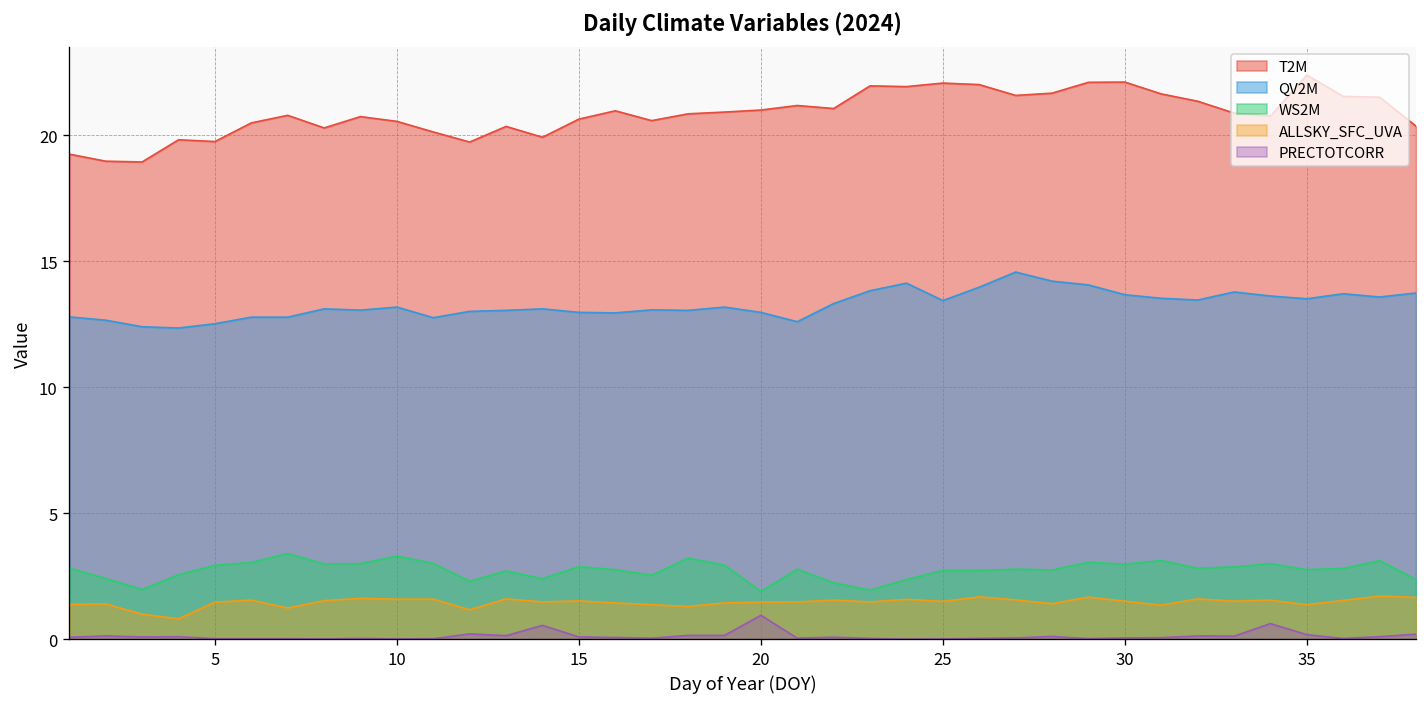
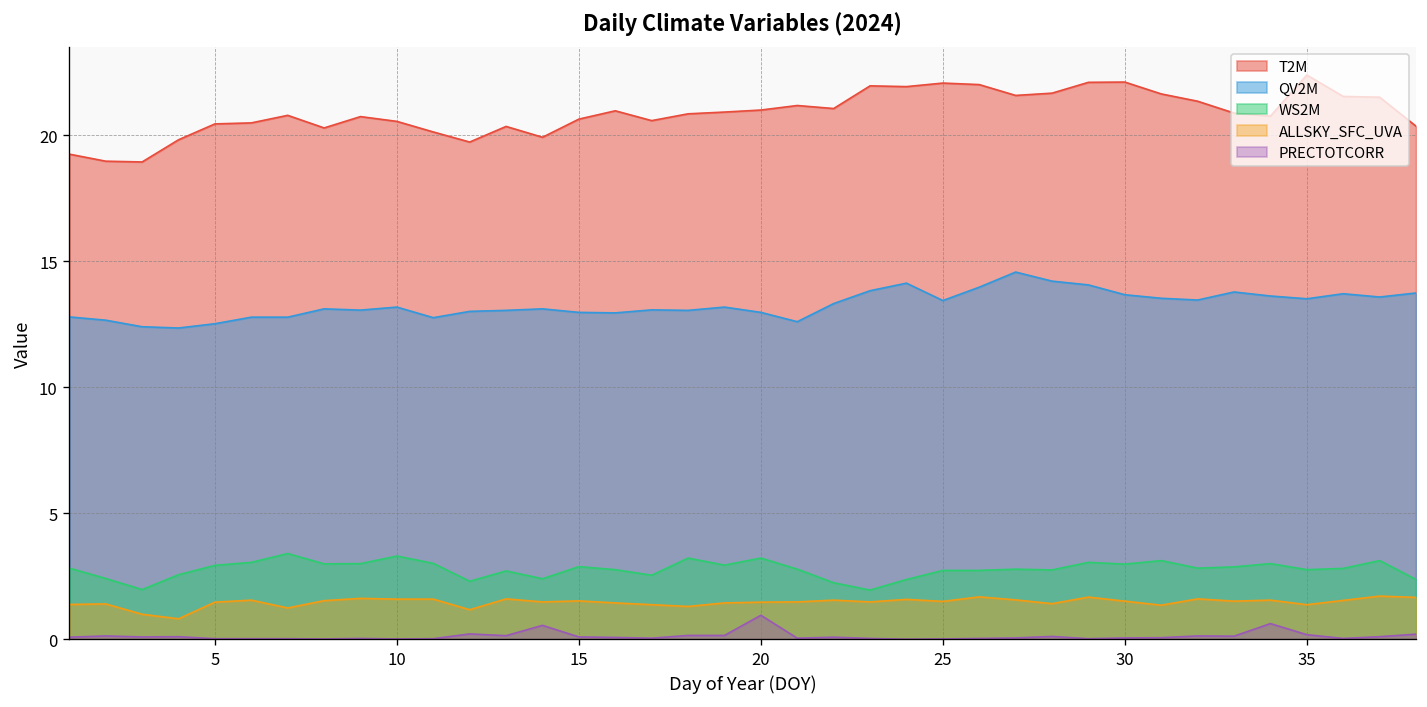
  {
    "T2M": {
-     "5": 19.8,
+     "5": 20.5,
      "10": 20.6,
      "15": 20.6,
      "20": 21.0,
      "25": 22.1,
      "30": 22.1
    },
    "QV2M": {
      "5": 12.5,
      "10": 13.2,
      "15": 13.0,
      "20": 13.0,
      "25": 13.4,
      "30": 13.7,
      "35": 13.5
    },
    "WS2M": {
      "5": 2.9,
      "10": 3.3,
      "15": 2.9,
-     "20": 1.9,
+     "20": 3.2,
      "25": 2.7,
      "30": 3.0,
      "35": 2.8
    },
    "ALLSKY_SFC_UVA": {
      "5": 1.5,
      "10": 1.6,
      "15": 1.5,
      "20": 1.5,
      "25": 1.5,
      "30": 1.5,
      "35": 1.4
    },
    "PRECTOTCORR": {
      "5": 0.0,
      "10": 0.0,
      "15": 0.1,
      "20": 1.0,
      "25": 0.0,
      "30": 0.1,
      "35": 0.2
    }
  }
